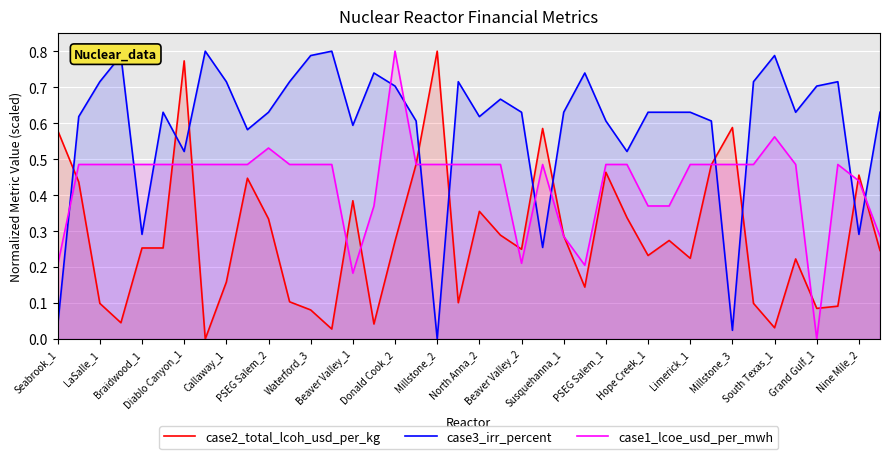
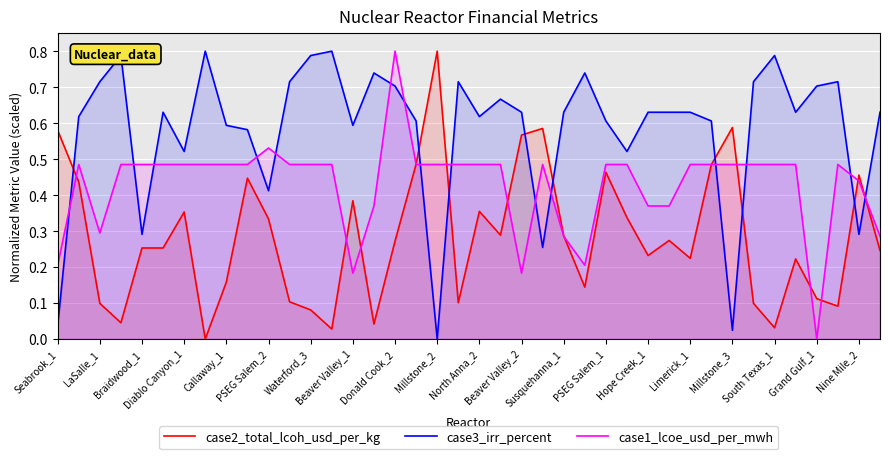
  {
    "case2_total_lcoh_usd_per_kg": {
      "Seabrook_1": 0.58,
      "LaSalle_1": 0.10,
      "Braidwood_1": 0.25,
-     "Diablo Canyon_1": 0.77,
+     "Diablo Canyon_1": 0.35,
      "Callaway_1": 0.16,
      "PSEG Salem_2": 0.33,
      "Waterford_3": 0.08,
      "Beaver Valley_1": 0.38,
      "Donald Cook_2": 0.27,
      "Millstone_2": 0.80,
      "North Anna_2": 0.35,
-     "Beaver Valley_2": 0.25,
+     "Beaver Valley_2": 0.57,
      "PSEG Salem_1": 0.46,
      "Hope Creek_1": 0.23,
      "Limerick_1": 0.22,
      "Millstone_3": 0.59,
      "South Texas_1": 0.03,
-     "Grand Gulf_1": 0.09,
+     "Grand Gulf_1": 0.11,
      "Nine Mile_2": 0.46
    },
    "case3_irr_percent": {
      "Seabrook_1": 0.04,
      "LaSalle_1": 0.72,
      "Braidwood_1": 0.29,
      "Diablo Canyon_1": 0.52,
-     "Callaway_1": 0.72,
-     "PSEG Salem_2": 0.63,
+     "Callaway_1": 0.59,
+     "PSEG Salem_2": 0.41,
      "Waterford_3": 0.79,
      "Beaver Valley_1": 0.59,
      "Donald Cook_2": 0.70,
      "Millstone_2": 0.00,
      "North Anna_2": 0.62,
      "Beaver Valley_2": 0.63,
      "Susquehanna_1": 0.63,
      "PSEG Salem_1": 0.61,
      "Hope Creek_1": 0.63,
      "Limerick_1": 0.63,
      "Millstone_3": 0.02,
      "South Texas_1": 0.79,
      "Grand Gulf_1": 0.70,
      "Nine Mile_2": 0.29
    },
    "case1_lcoe_usd_per_mwh": {
      "Seabrook_1": 0.21,
-     "LaSalle_1": 0.49,
+     "LaSalle_1": 0.29,
      "Braidwood_1": 0.49,
      "Diablo Canyon_1": 0.49,
      "Callaway_1": 0.49,
      "PSEG Salem_2": 0.53,
      "Waterford_3": 0.49,
      "Beaver Valley_1": 0.18,
      "Donald Cook_2": 0.80,
      "Millstone_2": 0.49,
      "North Anna_2": 0.49,
-     "Beaver Valley_2": 0.21,
+     "Beaver Valley_2": 0.18,
      "PSEG Salem_1": 0.49,
      "Hope Creek_1": 0.37,
      "Limerick_1": 0.49,
      "Millstone_3": 0.49,
-     "South Texas_1": 0.56,
+     "South Texas_1": 0.49,
      "Grand Gulf_1": 0.00,
      "Nine Mile_2": 0.44
    }
  }
